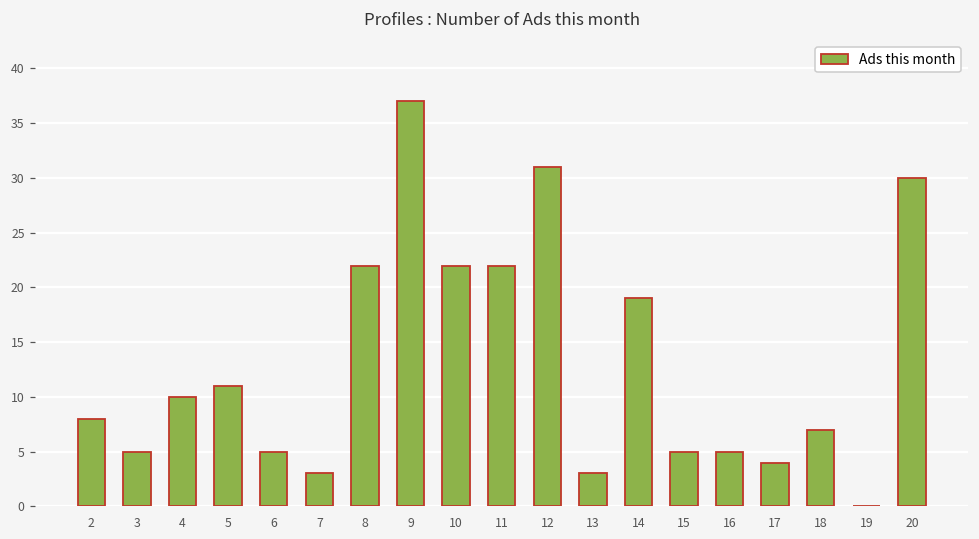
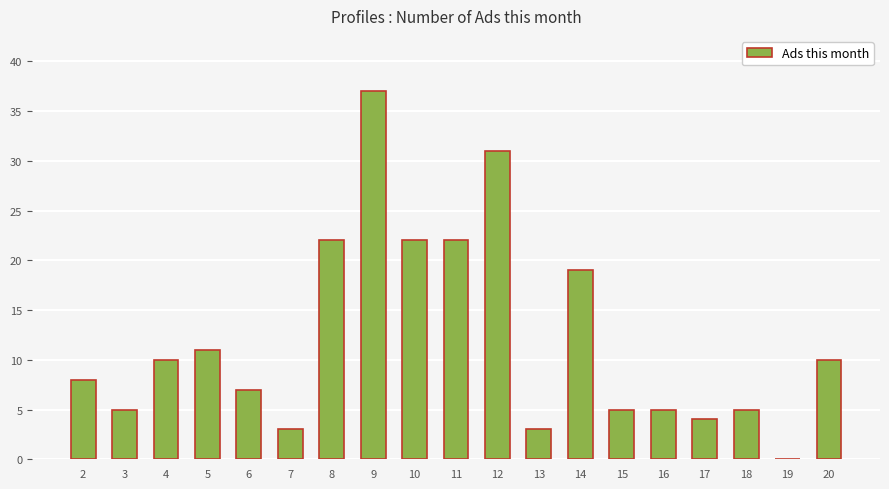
  {
    "2": 8,
    "3": 5,
    "4": 10,
    "5": 11,
-   "6": 5,
+   "6": 7,
    "7": 3,
    "8": 22,
    "9": 37,
    "10": 22,
    "11": 22,
    "12": 31,
    "13": 3,
    "14": 19,
    "15": 5,
    "16": 5,
    "17": 4,
-   "18": 7,
+   "18": 5,
    "19": 0,
-   "20": 30
+   "20": 10
  }
